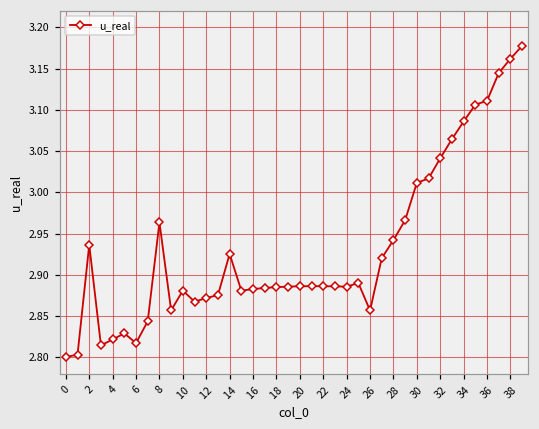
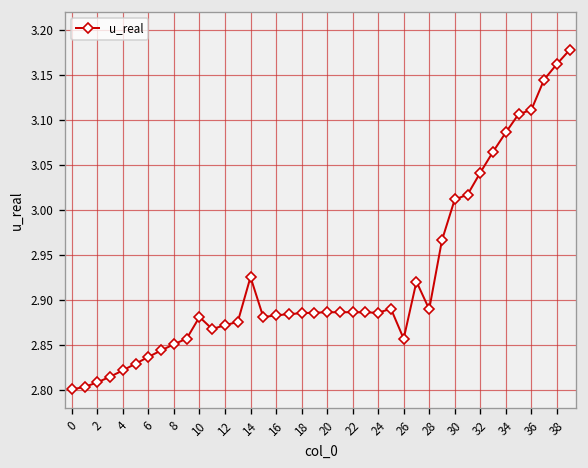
  {
    "0": 2.80,
-   "2": 2.94,
+   "2": 2.81,
    "4": 2.82,
-   "6": 2.82,
-   "8": 2.96,
+   "6": 2.84,
+   "8": 2.85,
    "10": 2.88,
    "12": 2.87,
    "14": 2.93,
    "16": 2.88,
    "18": 2.89,
    "20": 2.89,
    "22": 2.89,
    "24": 2.89,
    "26": 2.86,
-   "28": 2.94,
+   "28": 2.89,
    "30": 3.01,
    "32": 3.04,
    "34": 3.09,
    "36": 3.11,
    "38": 3.16
  }
